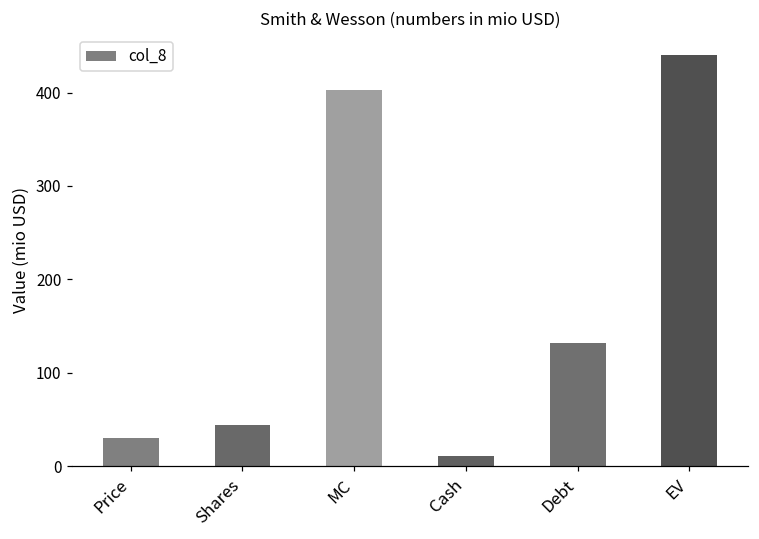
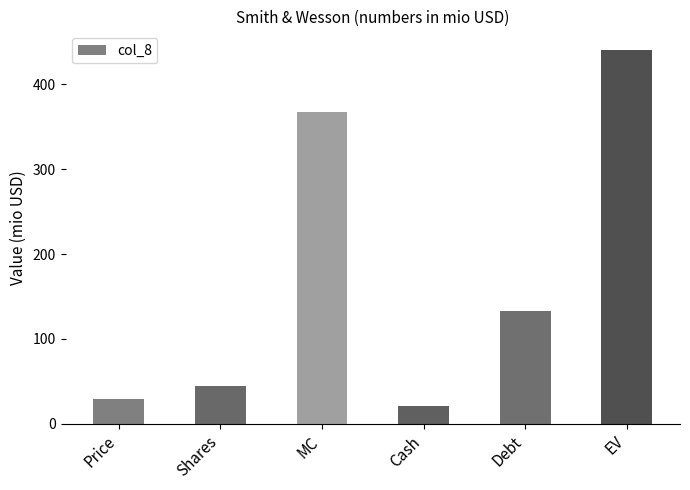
  {
    "Price": 30,
    "Shares": 40,
-   "MC": 400,
-   "Cash": 10,
+   "MC": 370,
+   "Cash": 20,
    "Debt": 130,
    "EV": 440
  }
